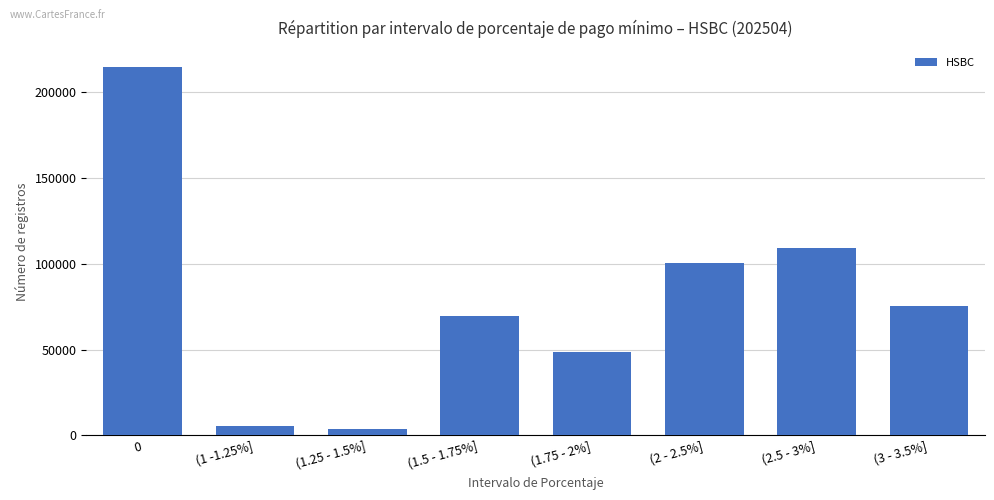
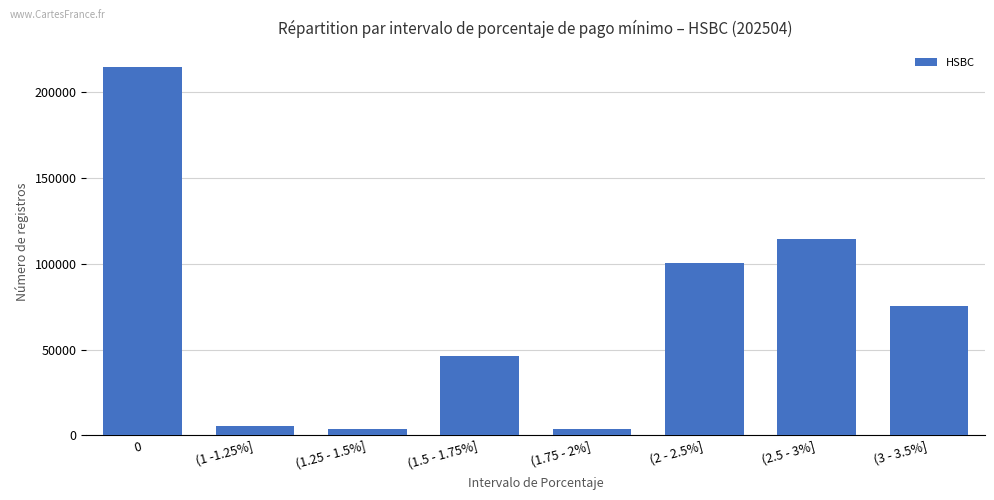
  {
    "0": 215000,
    "(1 -1.25%]": 6000,
    "(1.25 - 1.5%]": 3000,
-   "(1.5 - 1.75%]": 69000,
-   "(1.75 - 2%]": 49000,
+   "(1.5 - 1.75%]": 46000,
+   "(1.75 - 2%]": 4000,
    "(2 - 2.5%]": 100000,
-   "(2.5 - 3%]": 109000,
+   "(2.5 - 3%]": 114000,
    "(3 - 3.5%]": 75000
  }
